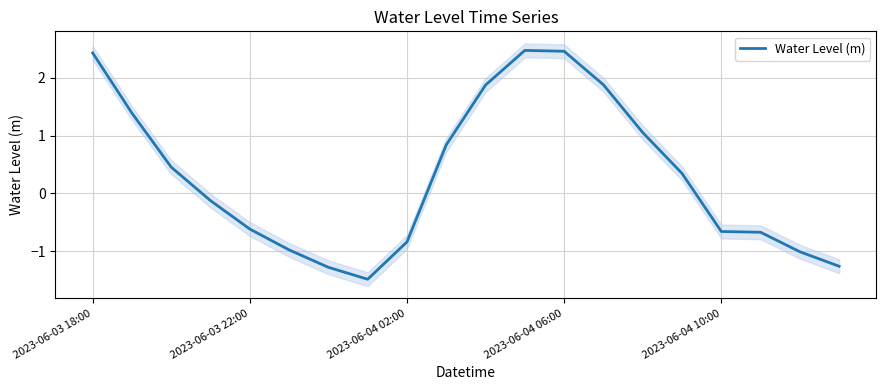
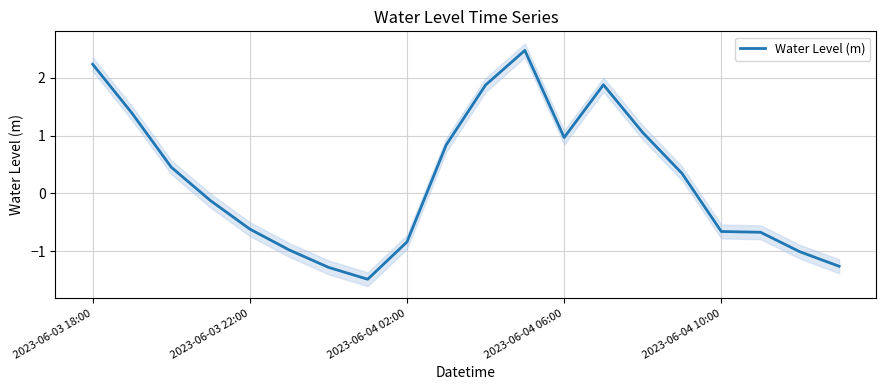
  {
    "Water Level (m)": {
-     "2023-06-03 18:00": 2.4,
+     "2023-06-03 18:00": 2.2,
      "2023-06-03 22:00": -0.6,
      "2023-06-04 02:00": -0.8,
-     "2023-06-04 06:00": 2.5,
+     "2023-06-04 06:00": 1.0,
      "2023-06-04 10:00": -0.7
    }
  }
